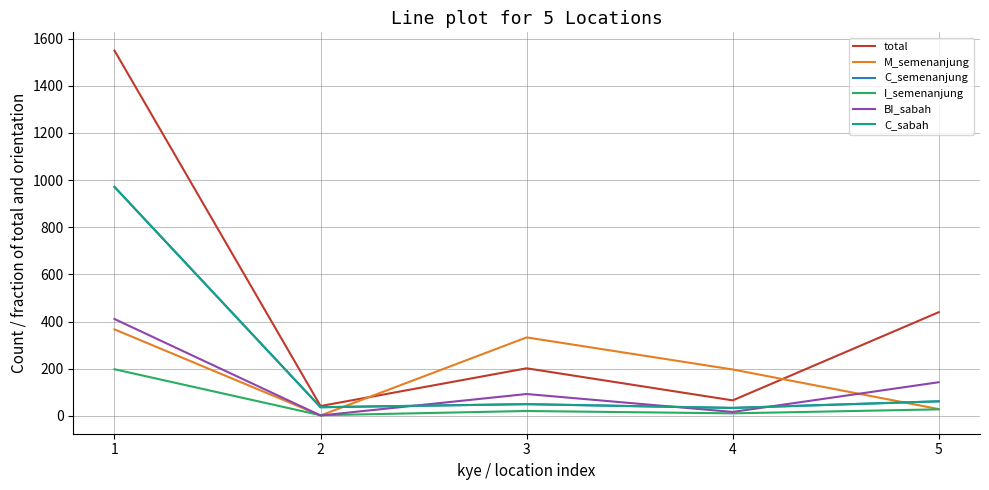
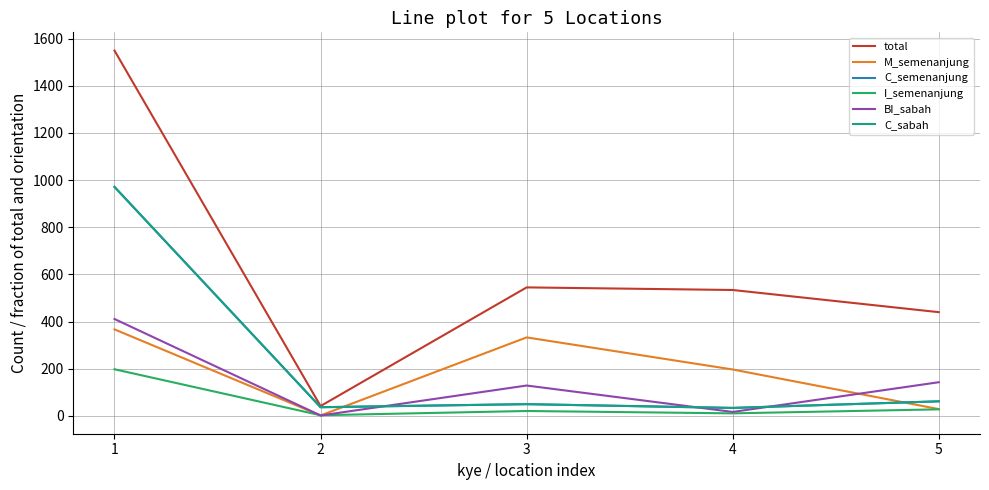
  {
    "total": {
      "1": 1550,
-     "3": 200,
-     "4": 70,
+     "3": 550,
+     "4": 530,
      "5": 440
    },
    "M_semenanjung": {
      "1": 370,
      "3": 330,
      "4": 200
    },
    "BI_sabah": {
      "1": 410,
-     "3": 90,
+     "3": 130,
      "5": 140
    }
  }
